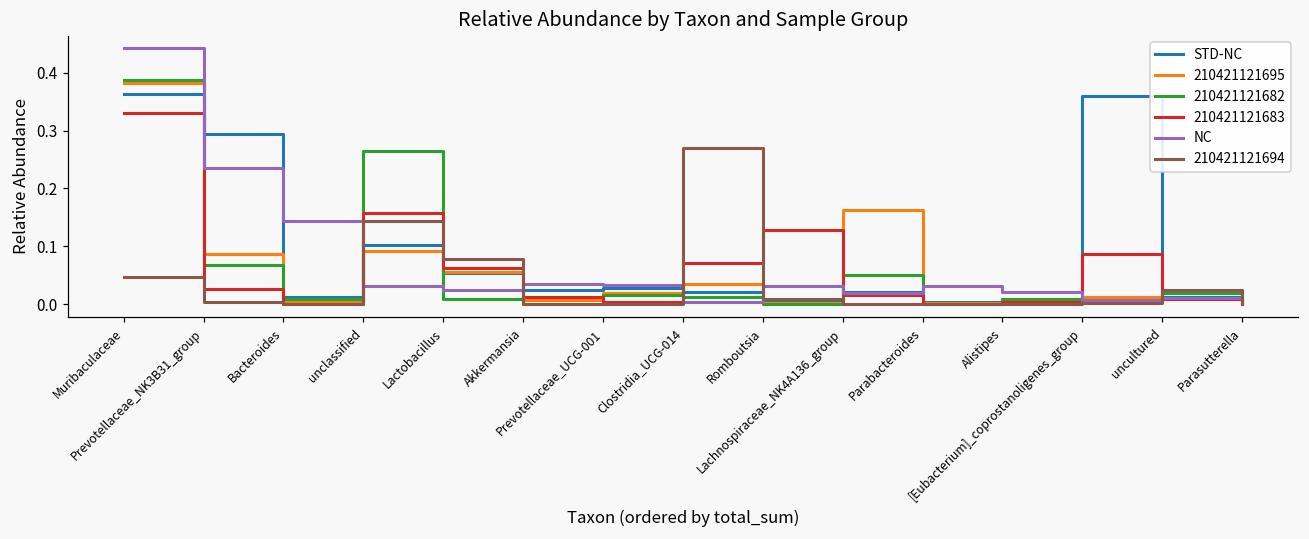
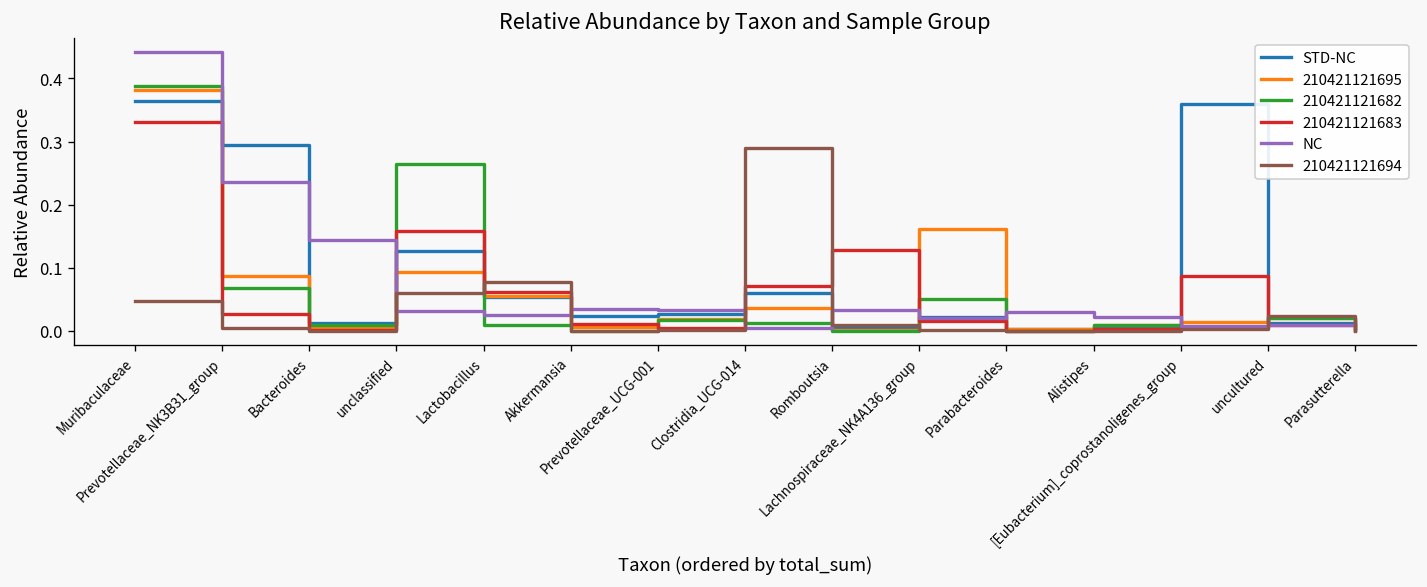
  {
    "STD-NC": {
      "Muribaculaceae": 0.36,
      "Prevotellaceae_NK3B31_group": 0.29,
-     "unclassified": 0.10,
+     "unclassified": 0.13,
      "Akkermansia": 0.02,
      "Prevotellaceae_UCG-001": 0.03,
-     "Clostridia_UCG-014": 0.02,
+     "Clostridia_UCG-014": 0.06,
      "[Eubacterium]_coprostanoligenes_group": 0.36
    },
    "210421121695": {
      "Muribaculaceae": 0.38,
      "Prevotellaceae_NK3B31_group": 0.09,
      "unclassified": 0.09,
      "Akkermansia": 0.01,
      "Clostridia_UCG-014": 0.04,
      "Lachnospiraceae_NK4A136_group": 0.16,
      "[Eubacterium]_coprostanoligenes_group": 0.01
    },
    "210421121682": {
      "Muribaculaceae": 0.39,
      "Prevotellaceae_NK3B31_group": 0.07,
      "unclassified": 0.26,
      "Lactobacillus": 0.01,
      "Clostridia_UCG-014": 0.01,
      "Lachnospiraceae_NK4A136_group": 0.05
    },
    "210421121683": {
      "Muribaculaceae": 0.33,
      "Prevotellaceae_NK3B31_group": 0.03,
      "unclassified": 0.16,
      "Lactobacillus": 0.06,
      "Akkermansia": 0.01,
      "Clostridia_UCG-014": 0.07,
      "Romboutsia": 0.13,
      "Lachnospiraceae_NK4A136_group": 0.02,
      "[Eubacterium]_coprostanoligenes_group": 0.09
    },
    "NC": {
      "Muribaculaceae": 0.44,
      "Prevotellaceae_NK3B31_group": 0.24,
      "Bacteroides": 0.14,
      "unclassified": 0.03,
      "Lactobacillus": 0.03,
      "Akkermansia": 0.04,
      "Prevotellaceae_UCG-001": 0.03,
      "Clostridia_UCG-014": 0.00,
      "Romboutsia": 0.03,
      "Parabacteroides": 0.03,
      "Alistipes": 0.02,
      "Parasutterella": 0.01
    },
    "210421121694": {
      "Muribaculaceae": 0.05,
      "Prevotellaceae_NK3B31_group": 0.00,
-     "unclassified": 0.14,
+     "unclassified": 0.06,
      "Lactobacillus": 0.08,
-     "Clostridia_UCG-014": 0.27,
+     "Clostridia_UCG-014": 0.29,
      "Lachnospiraceae_NK4A136_group": 0.00
    }
  }
